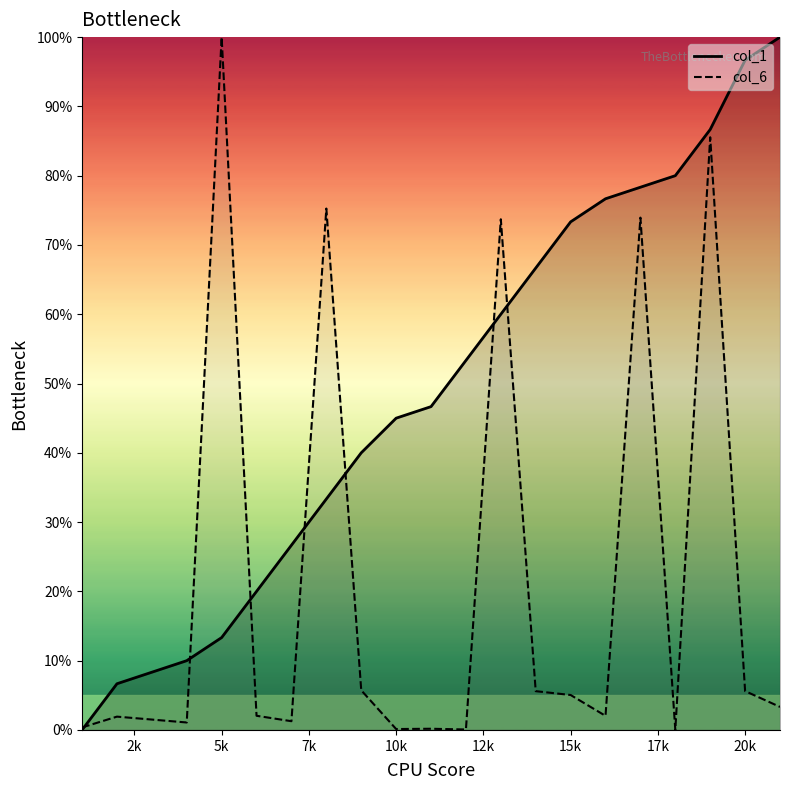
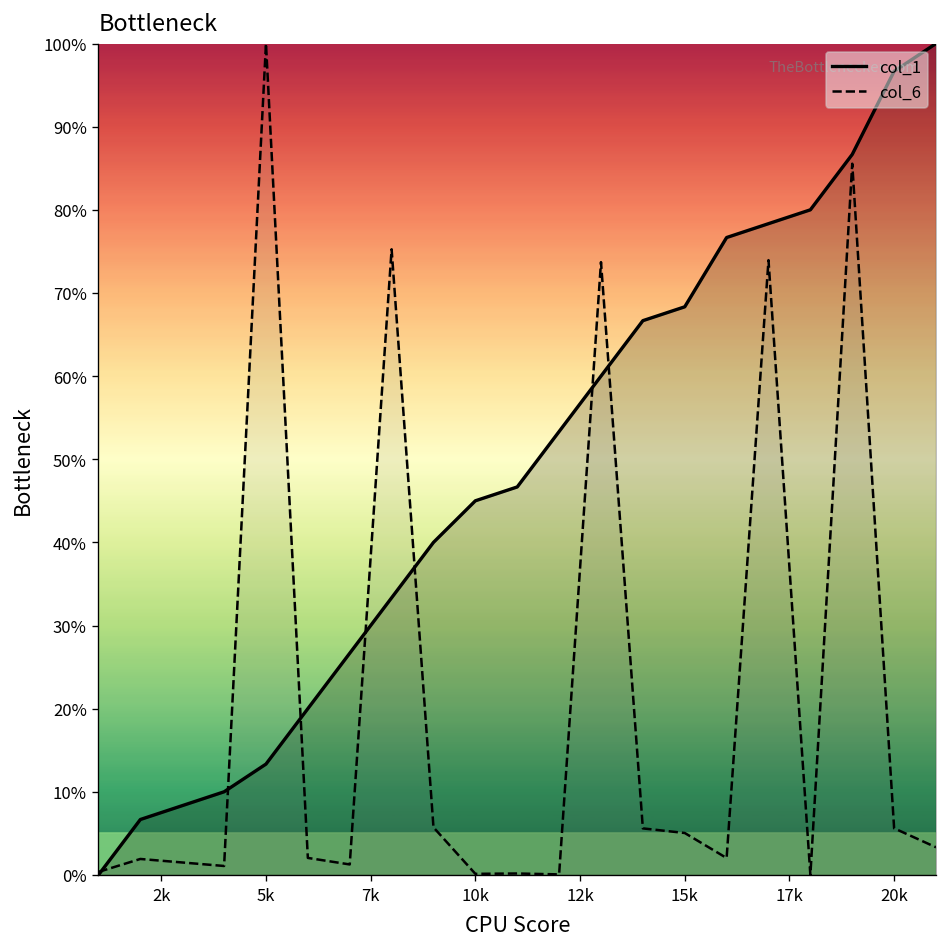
  {
    "col_1": {
      "5k": "13%",
      "10k": "45%",
-     "15k": "73%"
+     "15k": "68%"
    }
  }
